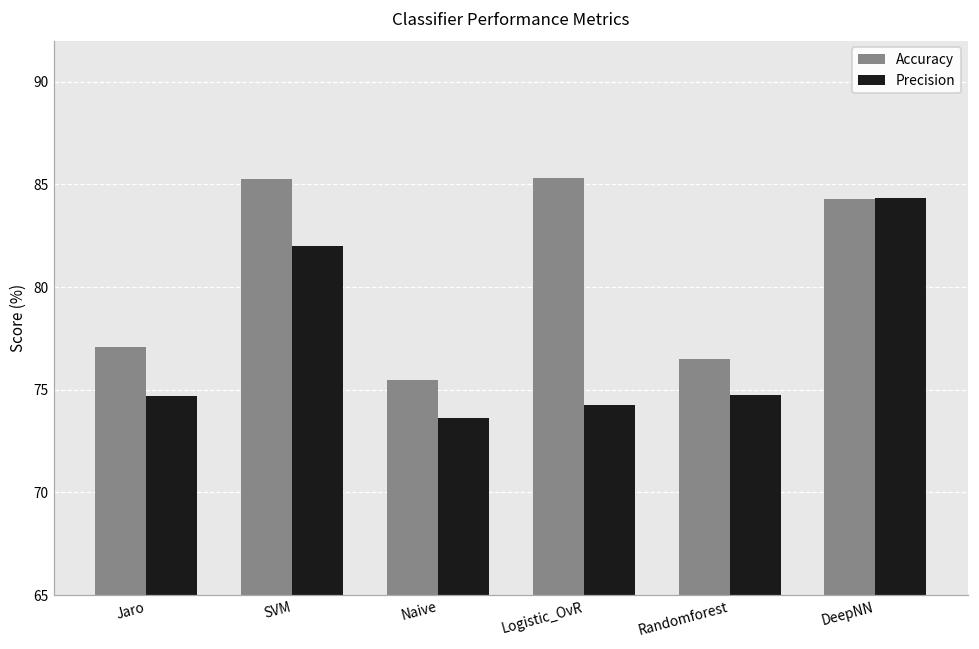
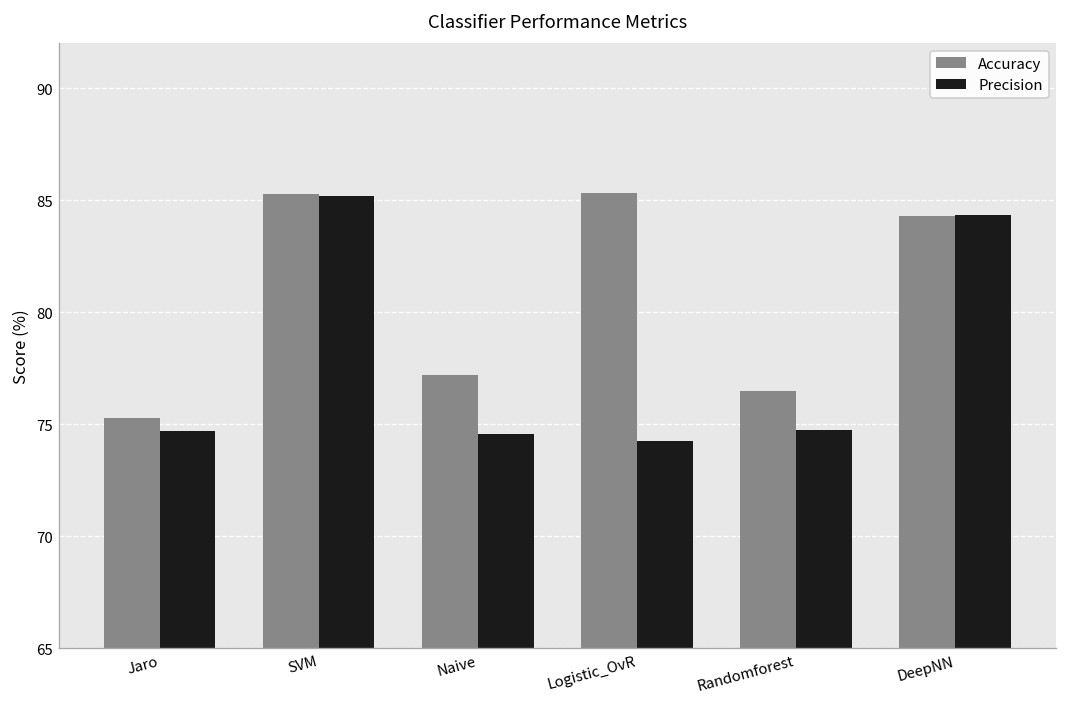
  {
    "Accuracy": {
-     "Jaro": 77.1,
+     "Jaro": 75.3,
      "SVM": 85.3,
-     "Naive": 75.5,
+     "Naive": 77.2,
      "Logistic_OvR": 85.3,
      "Randomforest": 76.5,
      "DeepNN": 84.3
    },
    "Precision": {
      "Jaro": 74.7,
-     "SVM": 82.0,
-     "Naive": 73.6,
+     "SVM": 85.2,
+     "Naive": 74.6,
      "Logistic_OvR": 74.2,
      "Randomforest": 74.7,
      "DeepNN": 84.3
    }
  }
